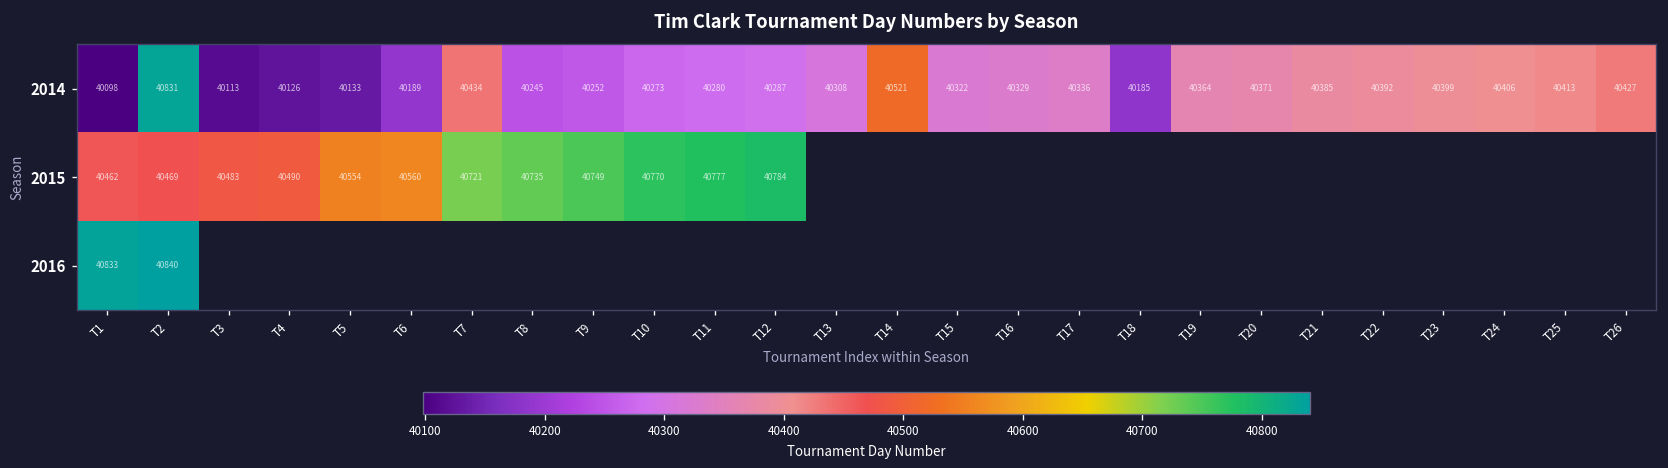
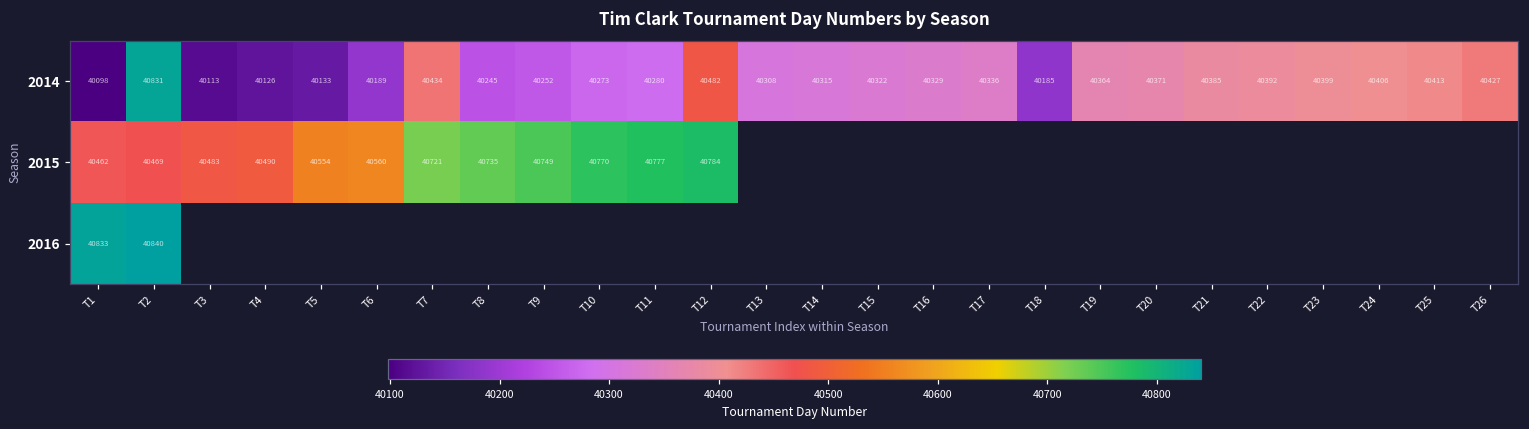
  {
    "2014": {
      "T1": 40098,
      "T2": 40831,
      "T3": 40113,
      "T4": 40126,
      "T5": 40133,
      "T6": 40189,
      "T7": 40434,
      "T8": 40245,
      "T9": 40252,
      "T10": 40273,
      "T11": 40280,
-     "T12": 40287,
+     "T12": 40482,
      "T13": 40308,
-     "T14": 40521,
+     "T14": 40315,
      "T15": 40322,
      "T16": 40329,
      "T17": 40336,
      "T18": 40185,
      "T19": 40364,
      "T20": 40371,
      "T21": 40385,
      "T22": 40392,
      "T23": 40399,
      "T24": 40406,
      "T25": 40413,
      "T26": 40427
    },
    "2015": {
      "T1": 40462,
      "T2": 40469,
      "T3": 40483,
      "T4": 40490,
      "T5": 40554,
      "T6": 40560,
      "T7": 40721,
      "T8": 40735,
      "T9": 40749,
      "T10": 40770,
      "T11": 40777,
      "T12": 40784
    },
    "2016": {
      "T1": 40833,
      "T2": 40840
    }
  }
